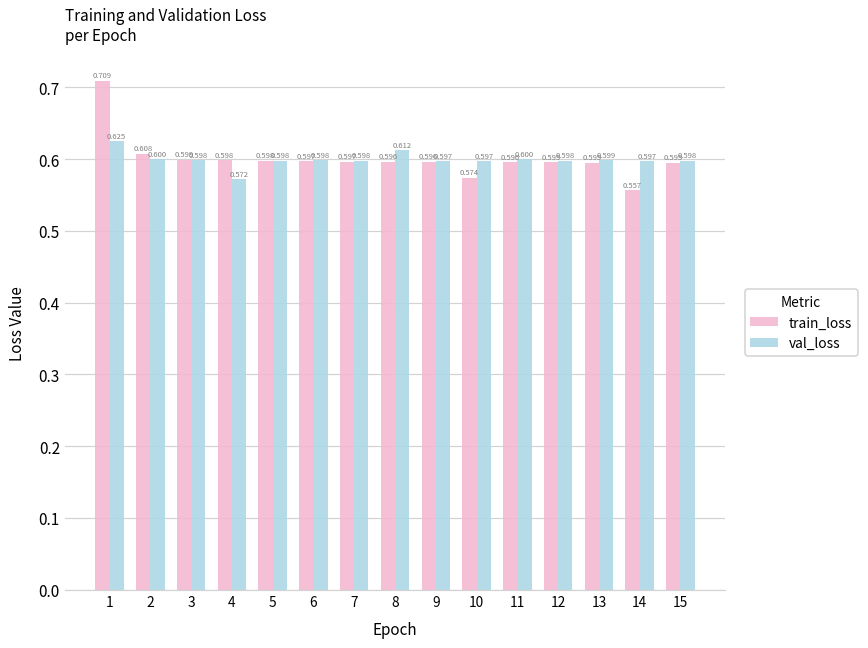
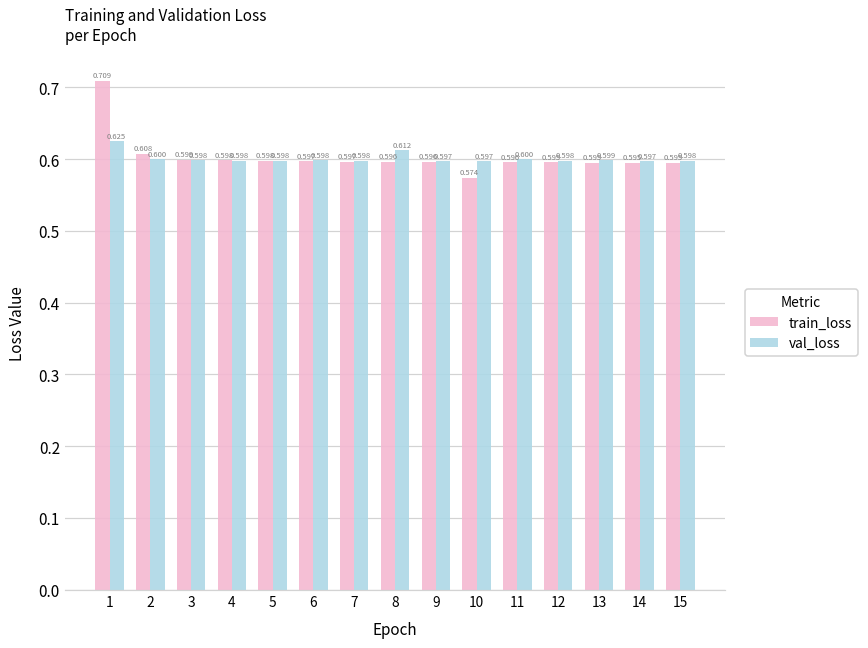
  {
    "train_loss": {
      "1": 0.709,
      "2": 0.608,
      "8": 0.596,
      "10": 0.574,
-     "14": 0.557
+     "14": 0.595
    },
    "val_loss": {
      "1": 0.625,
      "2": 0.600,
-     "4": 0.572,
+     "4": 0.598,
      "8": 0.612,
      "10": 0.597
    }
  }
